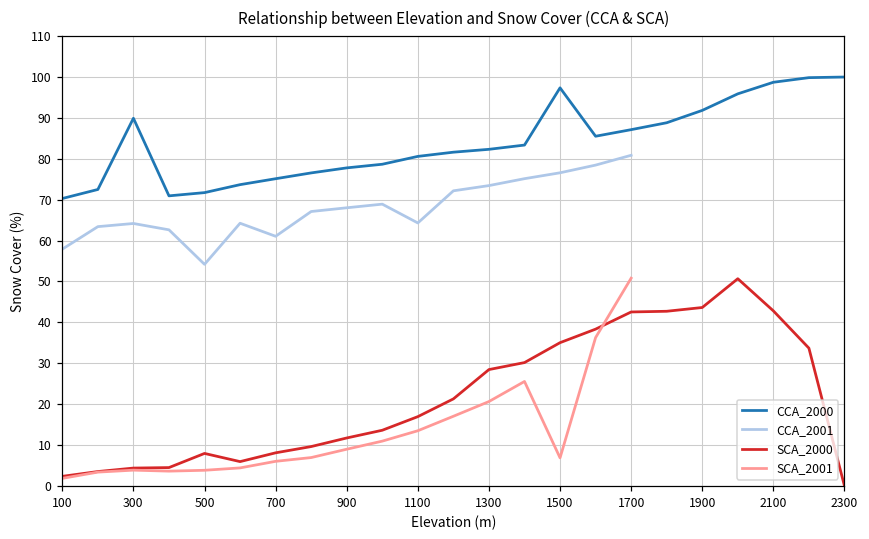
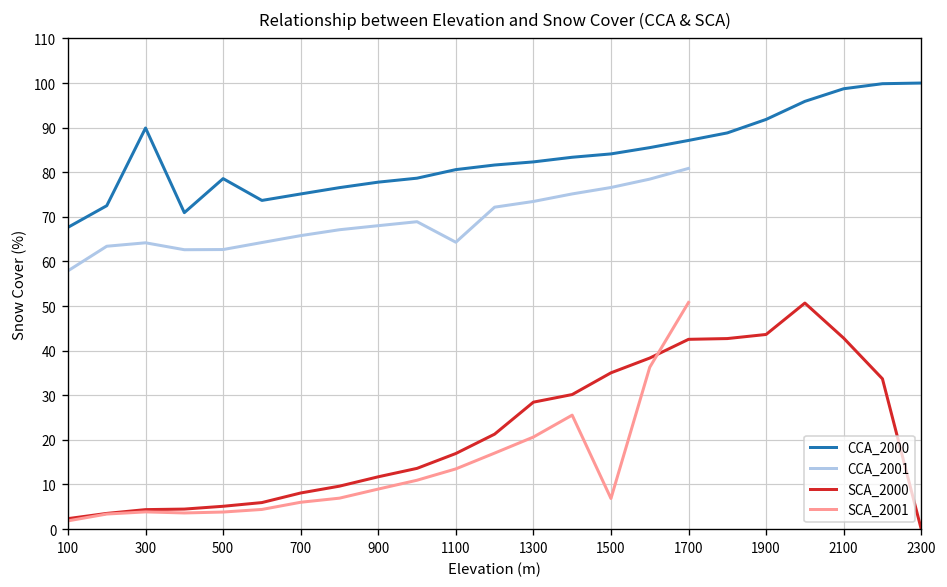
  {
    "CCA_2000": {
-     "100": 70,
+     "100": 68,
      "300": 90,
-     "500": 72,
+     "500": 79,
      "700": 75,
      "900": 78,
      "1100": 81,
      "1300": 82,
-     "1500": 97,
+     "1500": 84,
      "1700": 87,
      "1900": 92,
      "2100": 99,
      "2300": 100
    },
    "CCA_2001": {
      "100": 58,
      "300": 64,
-     "500": 54,
-     "700": 61,
+     "500": 63,
+     "700": 66,
      "900": 68,
      "1100": 64,
      "1300": 73,
      "1500": 77,
      "1700": 81
    },
    "SCA_2000": {
-     "500": 8,
+     "500": 5,
      "700": 8,
      "900": 12,
      "1100": 17,
      "1300": 28,
      "1500": 35,
      "1700": 43,
      "1900": 44,
      "2100": 43,
      "2300": 0
    },
    "SCA_2001": {
      "500": 4,
      "700": 6,
      "900": 9,
      "1100": 13,
      "1300": 21,
      "1500": 7,
      "1700": 51
    }
  }
